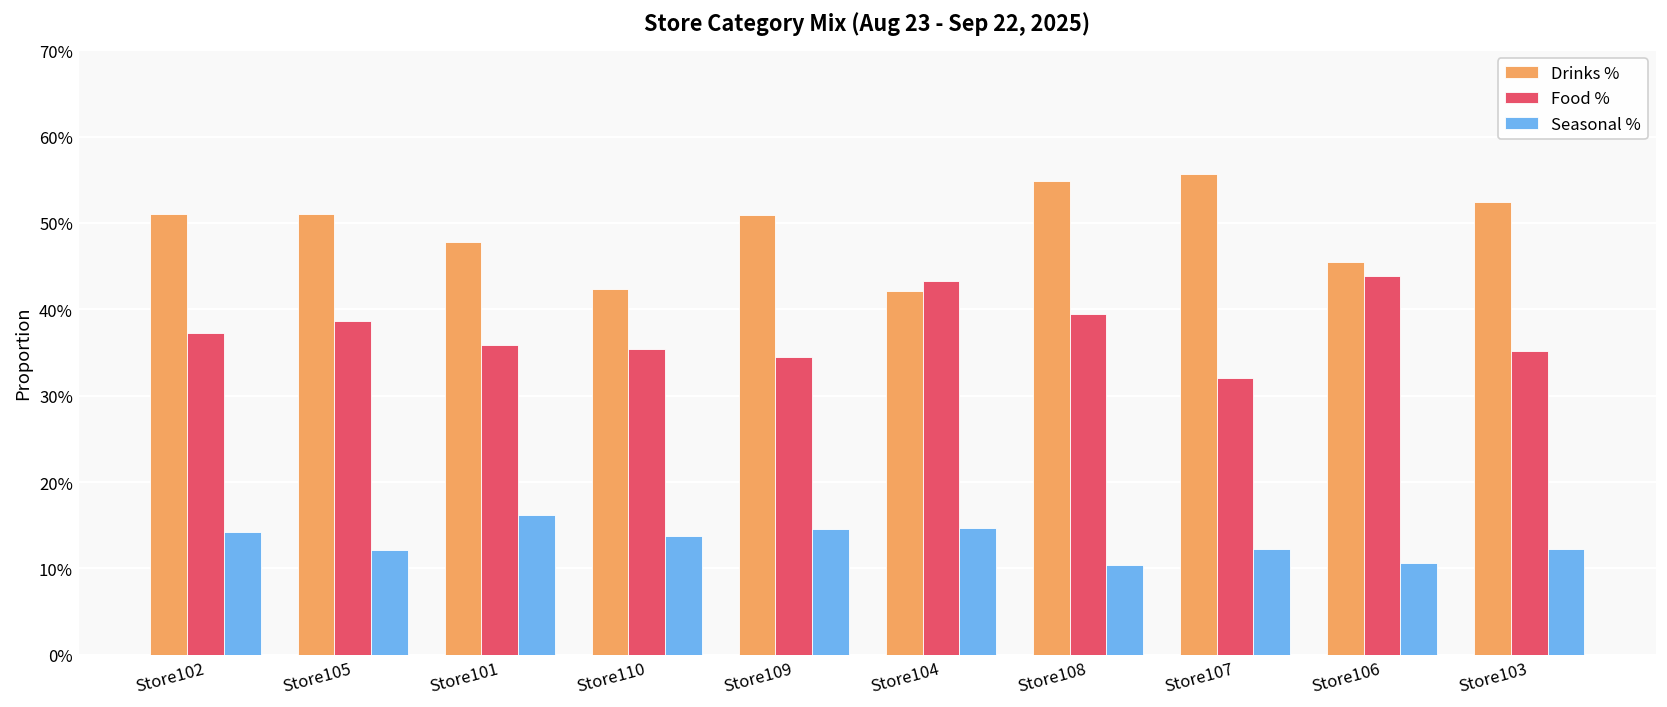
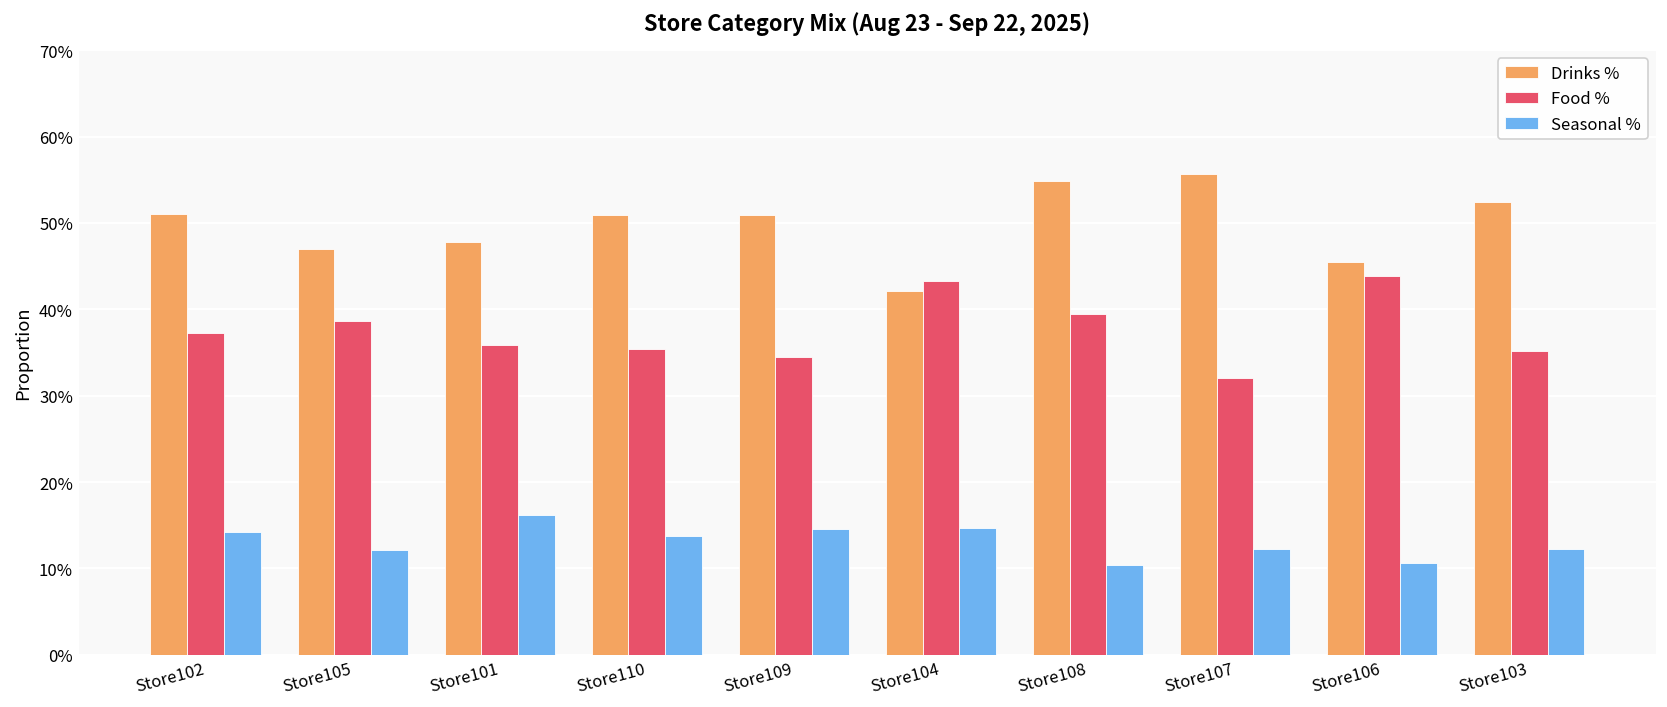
  {
    "Drinks %": {
      "Store102": "51%",
-     "Store105": "51%",
+     "Store105": "47%",
      "Store101": "48%",
-     "Store110": "42%",
+     "Store110": "51%",
      "Store109": "51%",
      "Store104": "42%",
      "Store108": "55%",
      "Store107": "56%",
      "Store106": "46%",
      "Store103": "52%"
    },
    "Food %": {
      "Store102": "37%",
      "Store105": "39%",
      "Store101": "36%",
      "Store110": "35%",
      "Store109": "35%",
      "Store104": "43%",
      "Store108": "40%",
      "Store107": "32%",
      "Store106": "44%",
      "Store103": "35%"
    },
    "Seasonal %": {
      "Store102": "14%",
      "Store105": "12%",
      "Store101": "16%",
      "Store110": "14%",
      "Store109": "15%",
      "Store104": "15%",
      "Store108": "10%",
      "Store107": "12%",
      "Store106": "11%",
      "Store103": "12%"
    }
  }
